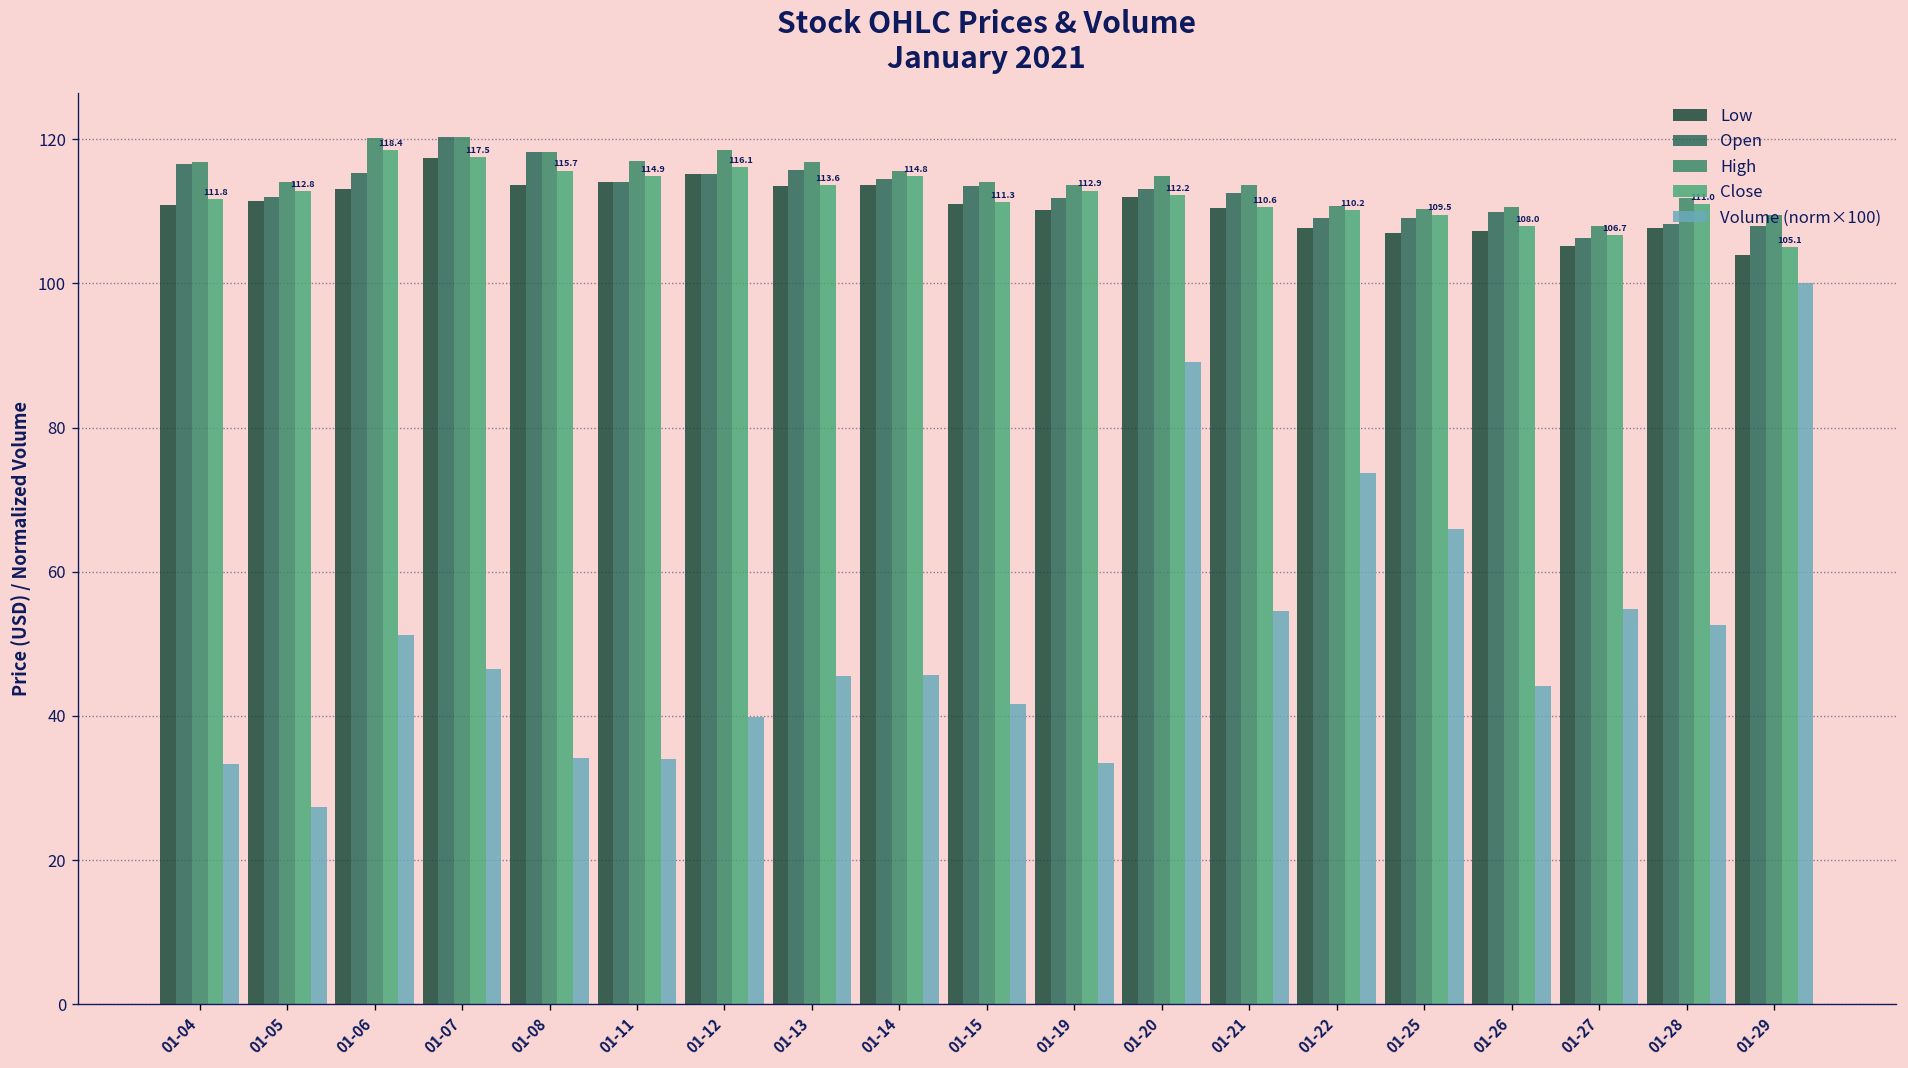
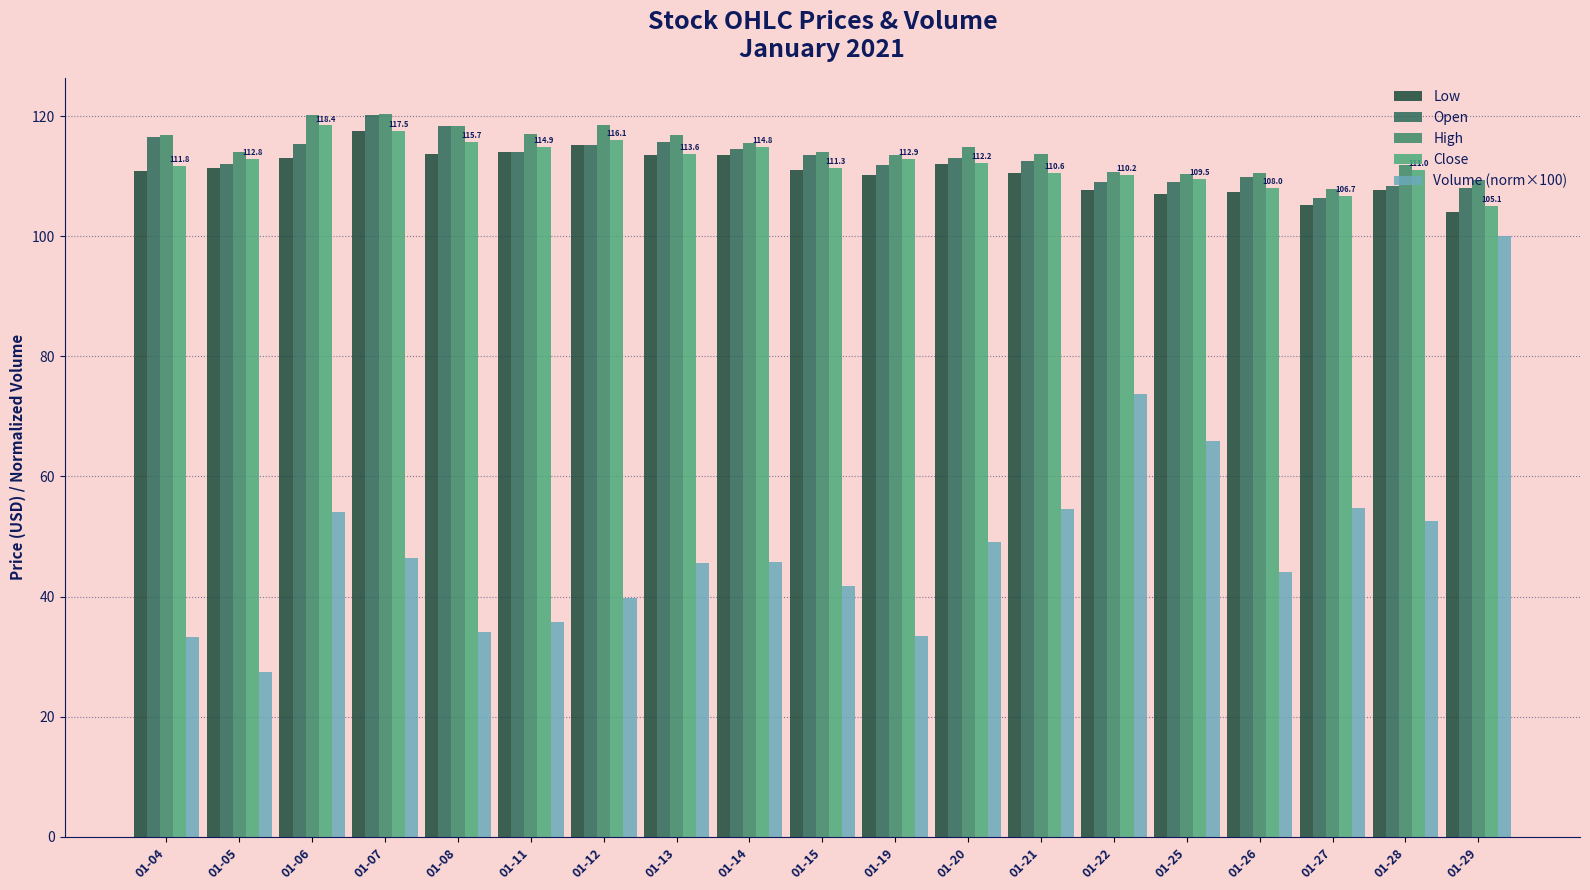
  {
    "Volume (norm×100)": {
      "01-04": 33,
      "01-05": 27,
-     "01-06": 51,
+     "01-06": 54,
      "01-07": 47,
      "01-08": 34,
-     "01-11": 34,
+     "01-11": 36,
      "01-12": 40,
      "01-13": 46,
      "01-14": 46,
      "01-15": 42,
      "01-19": 33,
-     "01-20": 89,
+     "01-20": 49,
      "01-21": 55,
      "01-22": 74,
      "01-25": 66,
      "01-26": 44,
      "01-27": 55,
      "01-28": 53,
      "01-29": 100
    }
  }
